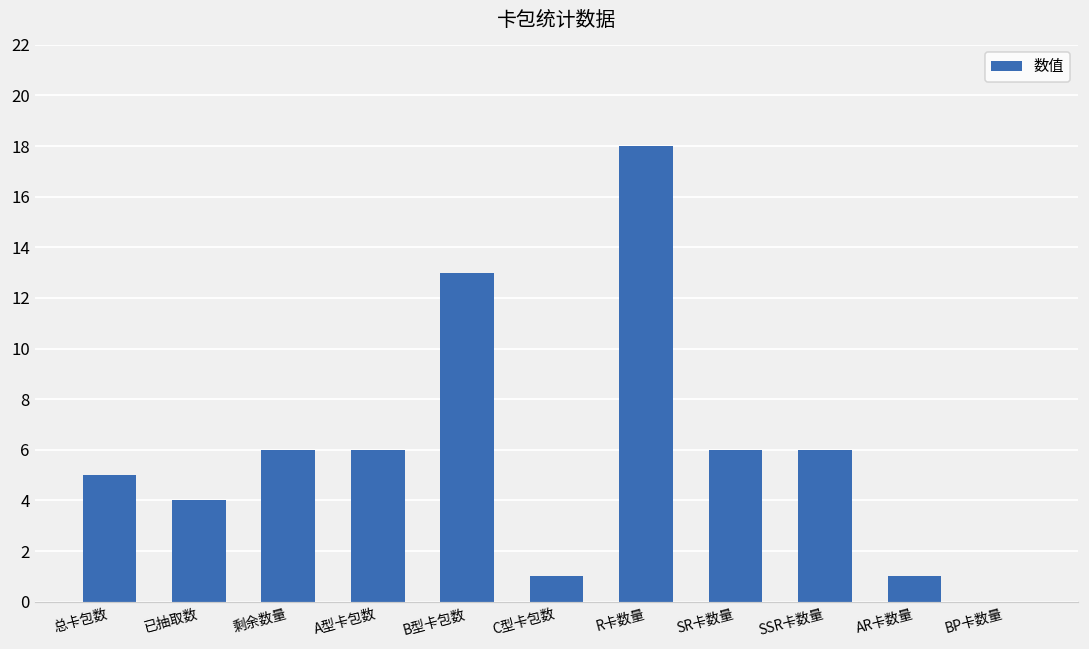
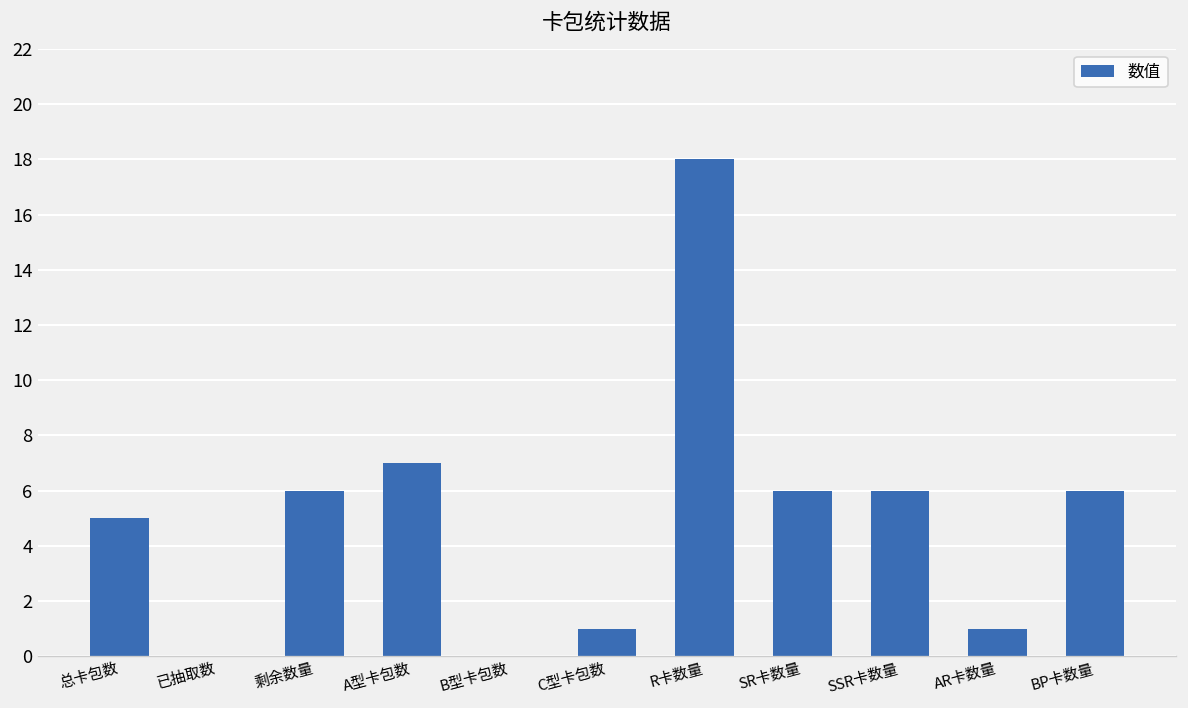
  {
    "总卡包数": 5,
-   "已抽取数": 4,
+   "已抽取数": 0,
    "剩余数量": 6,
-   "A型卡包数": 6,
-   "B型卡包数": 13,
+   "A型卡包数": 7,
+   "B型卡包数": 0,
    "C型卡包数": 1,
    "R卡数量": 18,
    "SR卡数量": 6,
    "SSR卡数量": 6,
    "AR卡数量": 1,
-   "BP卡数量": 0
+   "BP卡数量": 6
  }
